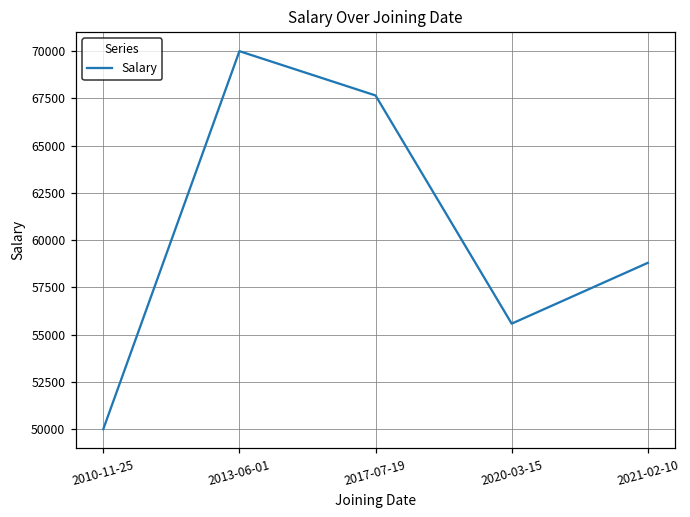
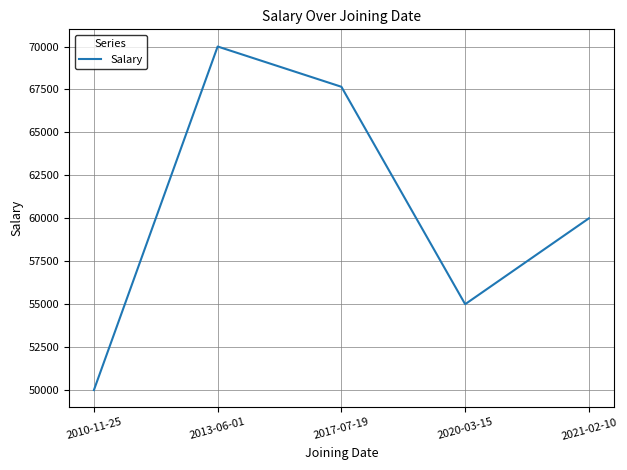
  {
    "2010-11-25": 50000,
    "2013-06-01": 70000,
    "2017-07-19": 67700,
-   "2020-03-15": 55600,
-   "2021-02-10": 58800
+   "2020-03-15": 55000,
+   "2021-02-10": 60000
  }
